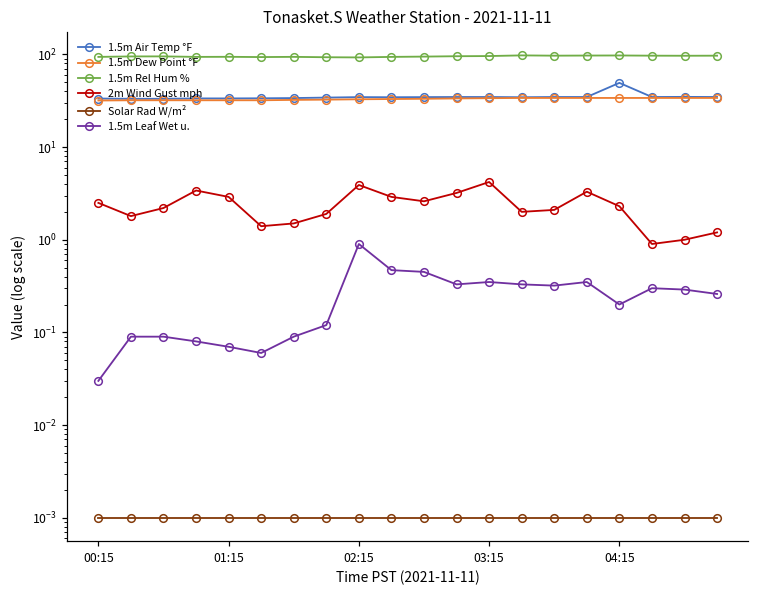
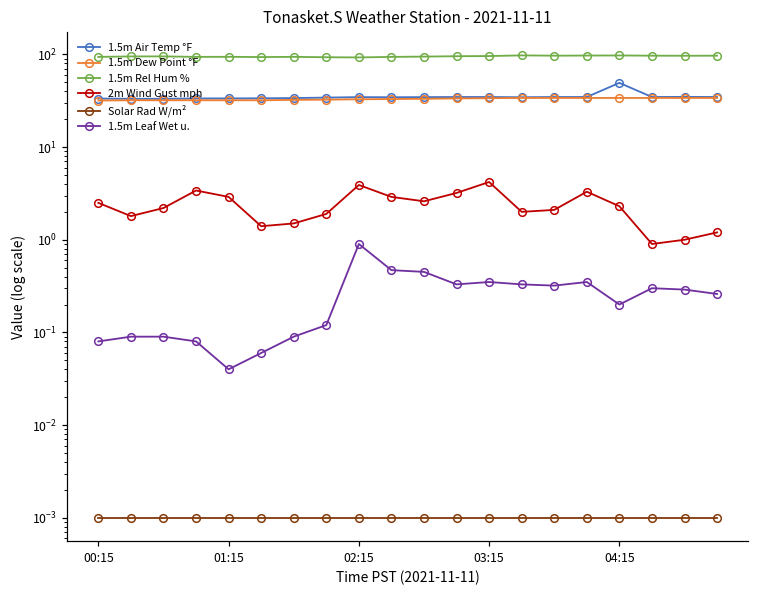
  {
    "1.5m Air Temp °F": {
      "04:15": 50
    },
    "1.5m Dew Point °F": {
      "04:15": 34
    },
    "1.5m Rel Hum %": {
      "00:15": 90,
      "01:15": 90,
      "02:15": 90,
      "03:15": 100,
      "04:15": 100
    },
    "2m Wind Gust mph": {
      "00:15": 2.5,
      "01:15": 2.9,
      "02:15": 4,
      "03:15": 4,
      "04:15": 2.3
    },
    "Solar Rad W/m²": {
      "00:15": 0.0010,
      "01:15": 0.0010,
      "02:15": 0.0010,
      "03:15": 0.0010,
      "04:15": 0.0010
    },
    "1.5m Leaf Wet u.": {
-     "00:15": 0.03,
-     "01:15": 0.07,
+     "00:15": 0.08,
+     "01:15": 0.04,
      "02:15": 0.9,
      "03:15": 0.35,
      "04:15": 0.20
    }
  }
